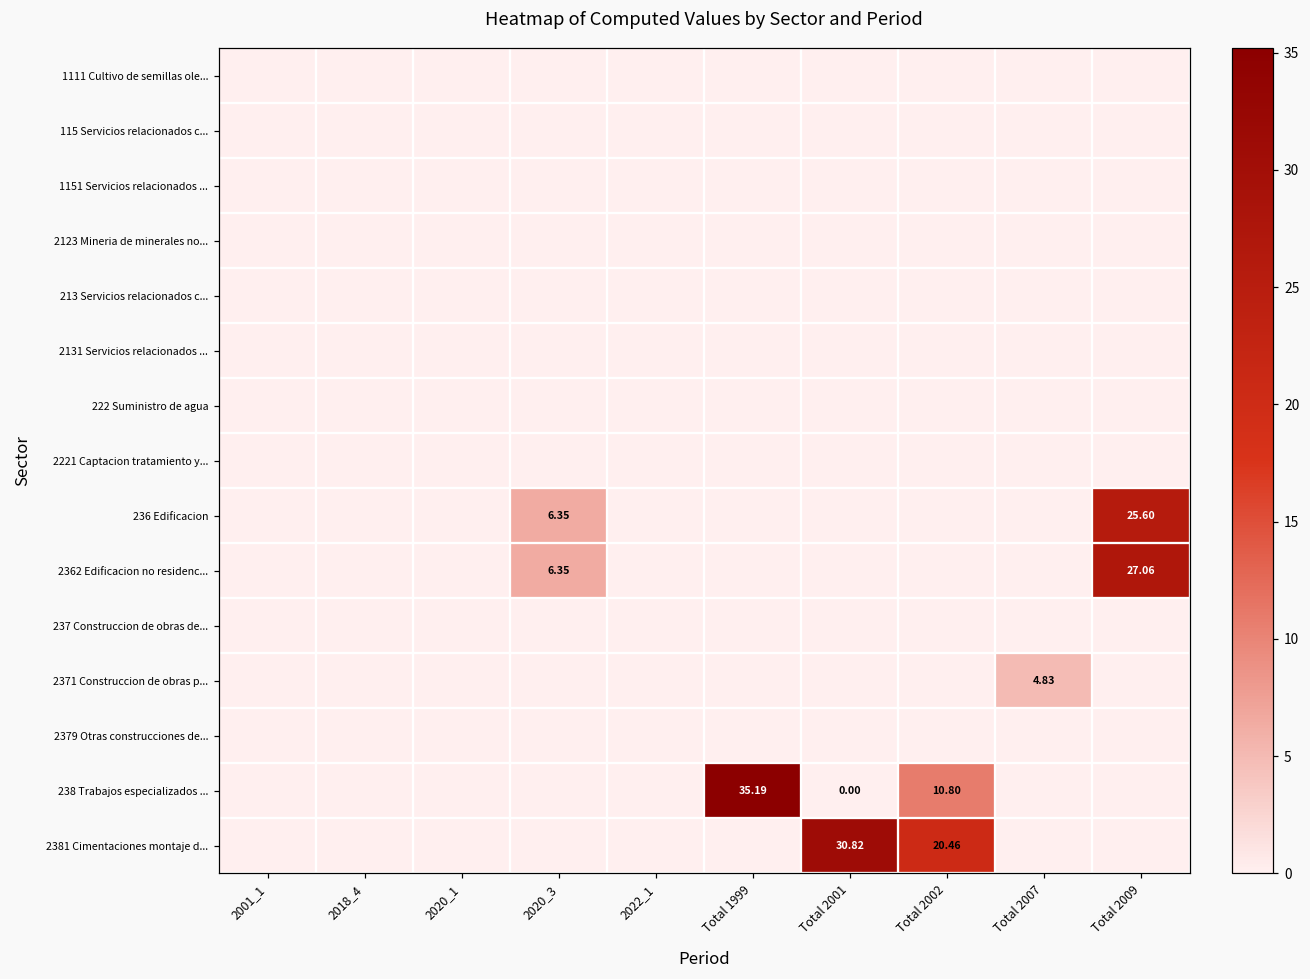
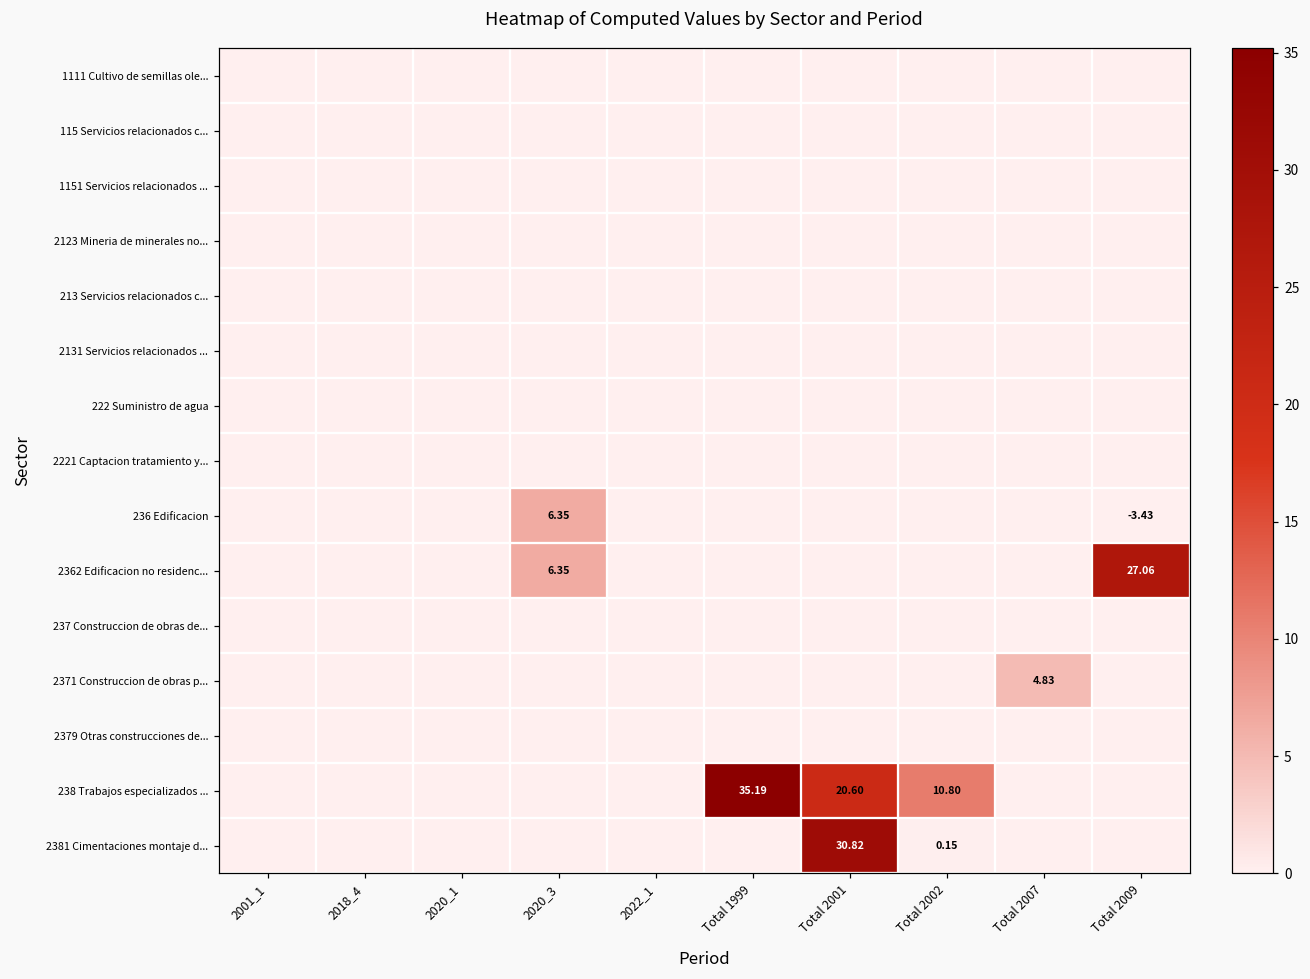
  {
    "236 Edificacion": {
      "2020_3": 6.35,
-     "Total 2009": 25.60
+     "Total 2009": -3.43
    },
    "2362 Edificacion no residenc...": {
      "2020_3": 6.35,
      "Total 2009": 27.06
    },
    "2371 Construccion de obras p...": {
      "Total 2007": 4.83
    },
    "238 Trabajos especializados ...": {
      "Total 1999": 35.19,
-     "Total 2001": 0.00,
+     "Total 2001": 20.60,
      "Total 2002": 10.80
    },
    "2381 Cimentaciones montaje d...": {
      "Total 2001": 30.82,
-     "Total 2002": 20.46
+     "Total 2002": 0.15
    }
  }
